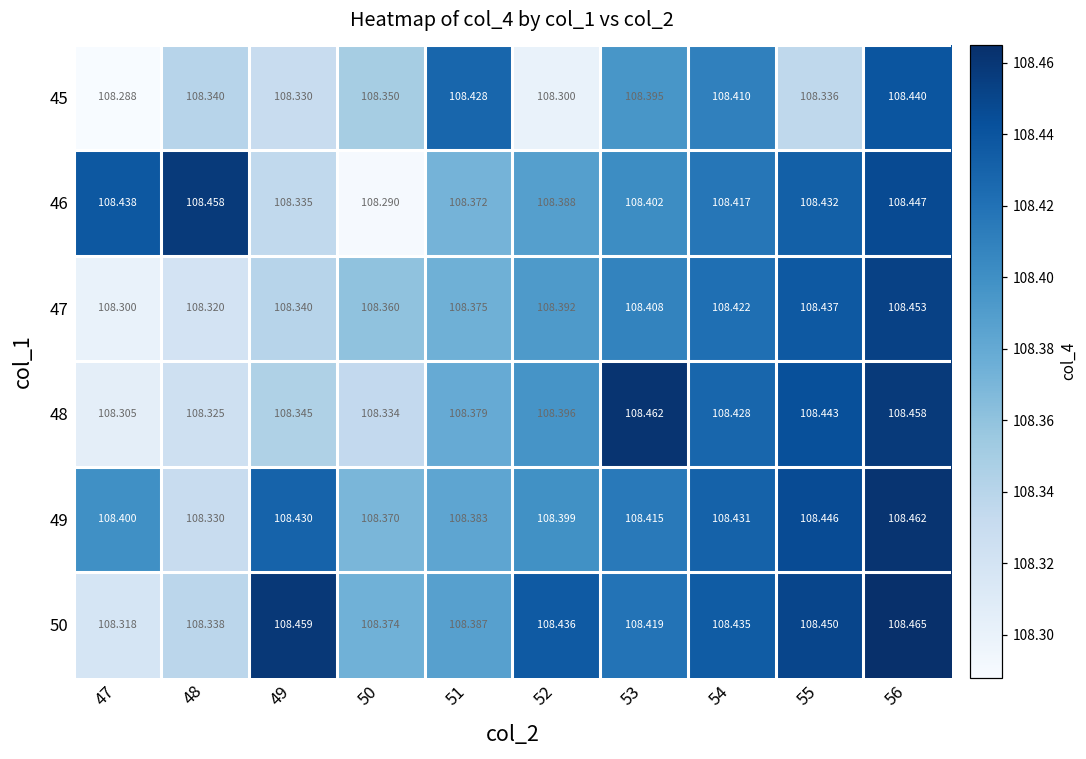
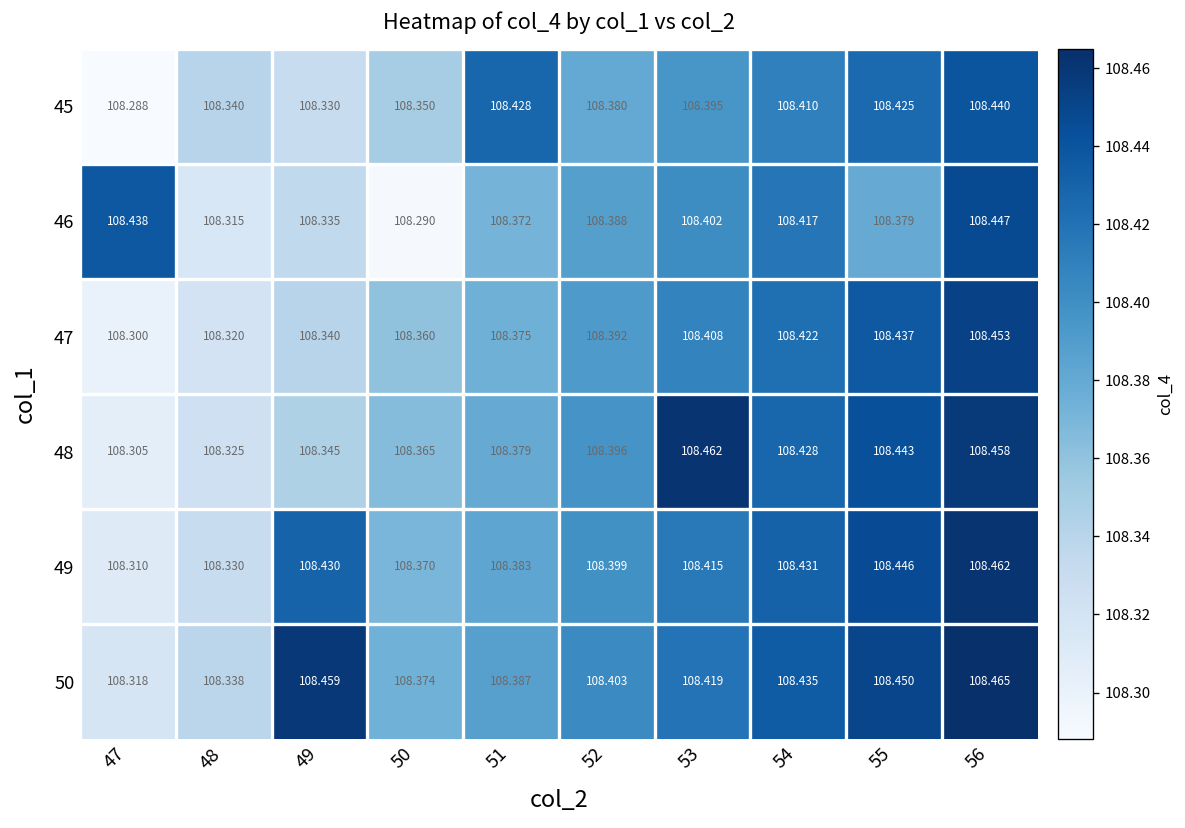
  {
    "45": {
      "47": 108.288,
      "48": 108.340,
      "49": 108.330,
      "50": 108.350,
      "51": 108.428,
-     "52": 108.300,
+     "52": 108.380,
      "53": 108.395,
      "54": 108.410,
-     "55": 108.336,
+     "55": 108.425,
      "56": 108.440
    },
    "46": {
      "47": 108.438,
-     "48": 108.458,
+     "48": 108.315,
      "49": 108.335,
      "50": 108.290,
      "51": 108.372,
      "52": 108.388,
      "53": 108.402,
      "54": 108.417,
-     "55": 108.432,
+     "55": 108.379,
      "56": 108.447
    },
    "47": {
      "47": 108.300,
      "48": 108.320,
      "49": 108.340,
      "50": 108.360,
      "51": 108.375,
      "52": 108.392,
      "53": 108.408,
      "54": 108.422,
      "55": 108.437,
      "56": 108.453
    },
    "48": {
      "47": 108.305,
      "48": 108.325,
      "49": 108.345,
-     "50": 108.334,
+     "50": 108.365,
      "51": 108.379,
      "52": 108.396,
      "53": 108.462,
      "54": 108.428,
      "55": 108.443,
      "56": 108.458
    },
    "49": {
-     "47": 108.400,
+     "47": 108.310,
      "48": 108.330,
      "49": 108.430,
      "50": 108.370,
      "51": 108.383,
      "52": 108.399,
      "53": 108.415,
      "54": 108.431,
      "55": 108.446,
      "56": 108.462
    },
    "50": {
      "47": 108.318,
      "48": 108.338,
      "49": 108.459,
      "50": 108.374,
      "51": 108.387,
-     "52": 108.436,
+     "52": 108.403,
      "53": 108.419,
      "54": 108.435,
      "55": 108.450,
      "56": 108.465
    }
  }
